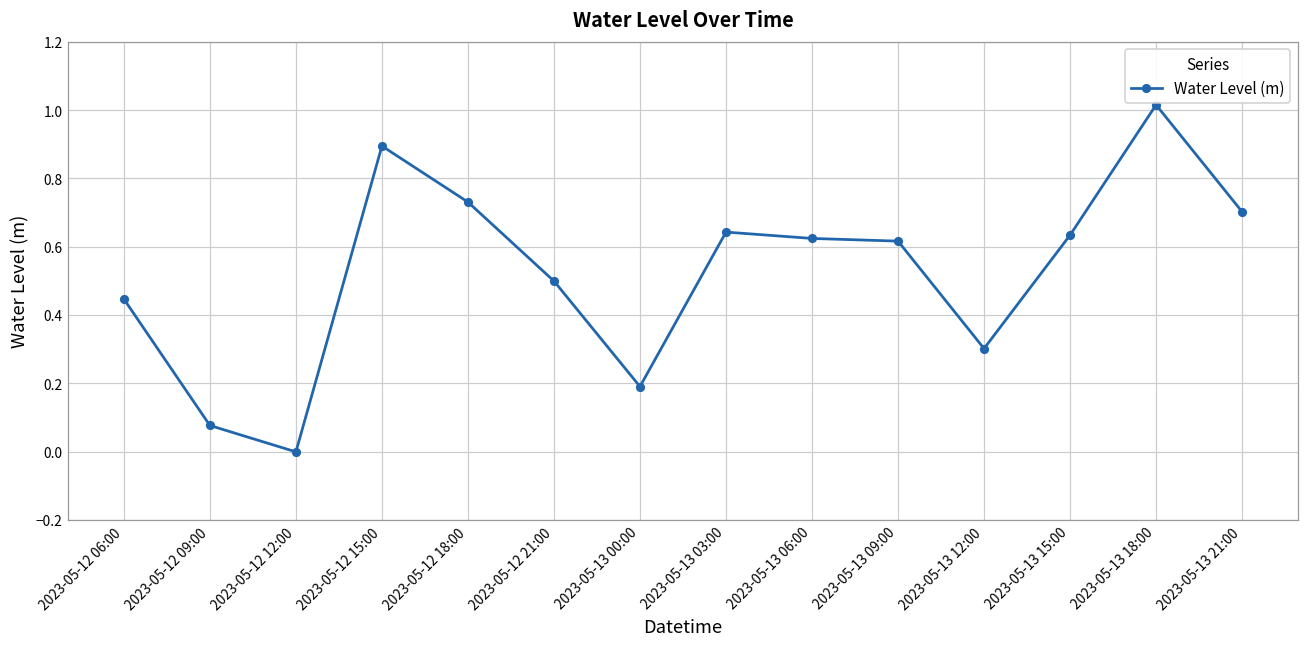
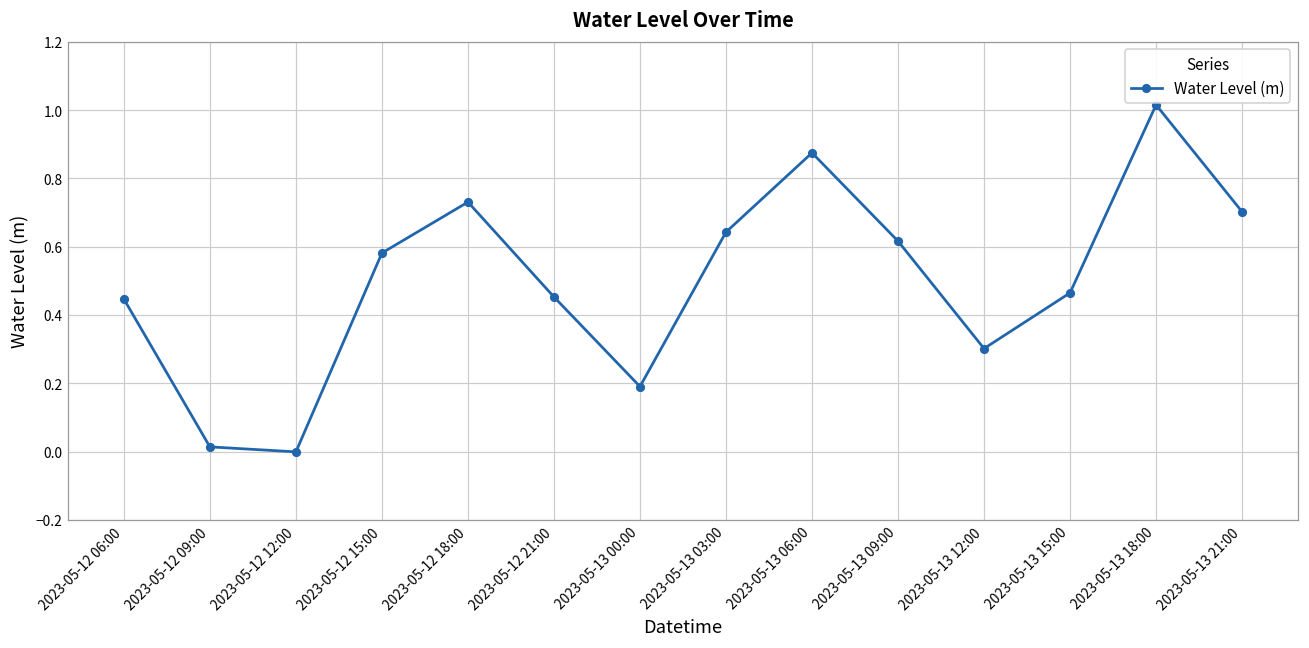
  {
    "2023-05-12 06:00": 0.45,
-   "2023-05-12 09:00": 0.08,
+   "2023-05-12 09:00": 0.01,
    "2023-05-12 12:00": 0.00,
-   "2023-05-12 15:00": 0.89,
+   "2023-05-12 15:00": 0.58,
    "2023-05-12 18:00": 0.73,
-   "2023-05-12 21:00": 0.50,
+   "2023-05-12 21:00": 0.45,
    "2023-05-13 00:00": 0.19,
    "2023-05-13 03:00": 0.64,
-   "2023-05-13 06:00": 0.62,
+   "2023-05-13 06:00": 0.87,
    "2023-05-13 09:00": 0.62,
    "2023-05-13 12:00": 0.30,
-   "2023-05-13 15:00": 0.63,
+   "2023-05-13 15:00": 0.46,
    "2023-05-13 18:00": 1.02,
    "2023-05-13 21:00": 0.70
  }
